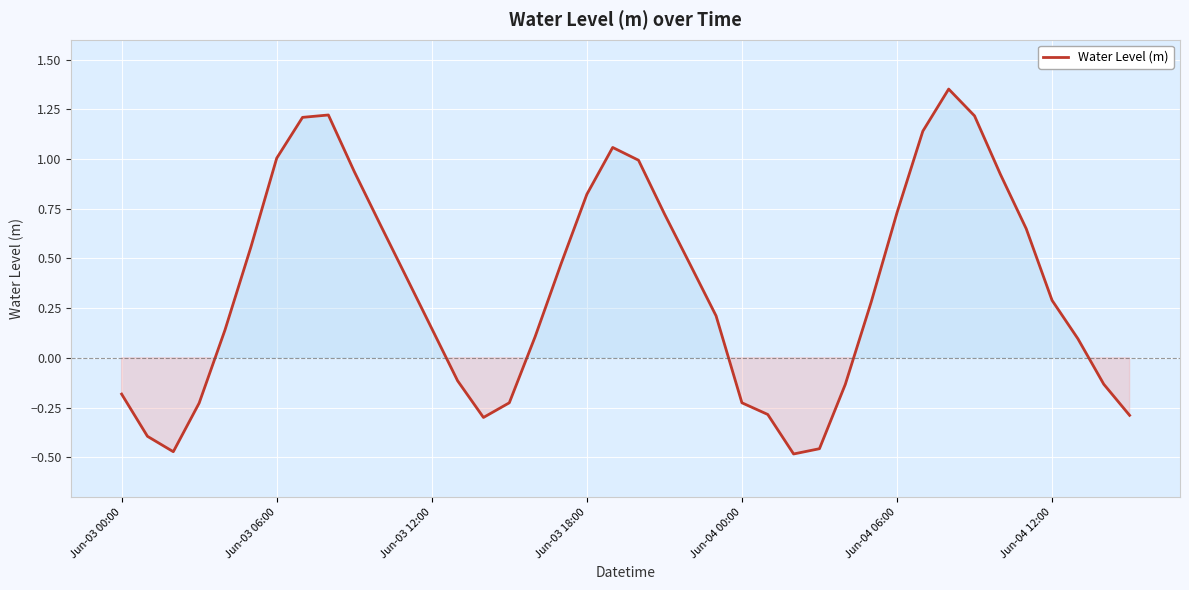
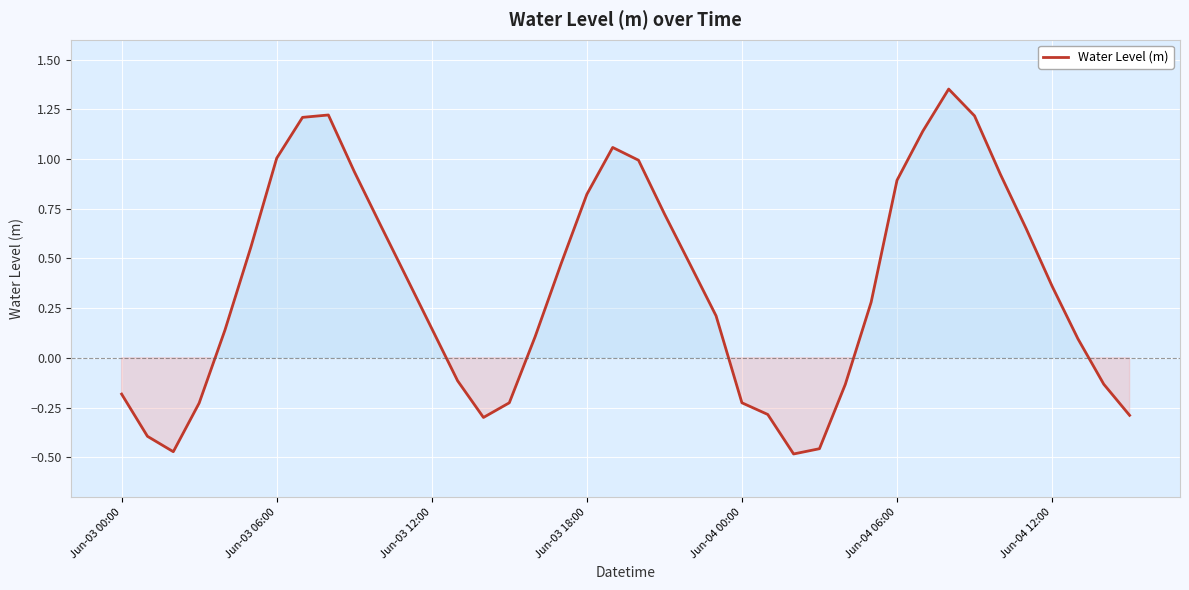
  {
    "Jun-03 00:00": -0.18,
    "Jun-03 06:00": 1.00,
    "Jun-03 12:00": 0.15,
    "Jun-03 18:00": 0.82,
    "Jun-04 00:00": -0.23,
-   "Jun-04 06:00": 0.73,
-   "Jun-04 12:00": 0.29
+   "Jun-04 06:00": 0.89,
+   "Jun-04 12:00": 0.36
  }
